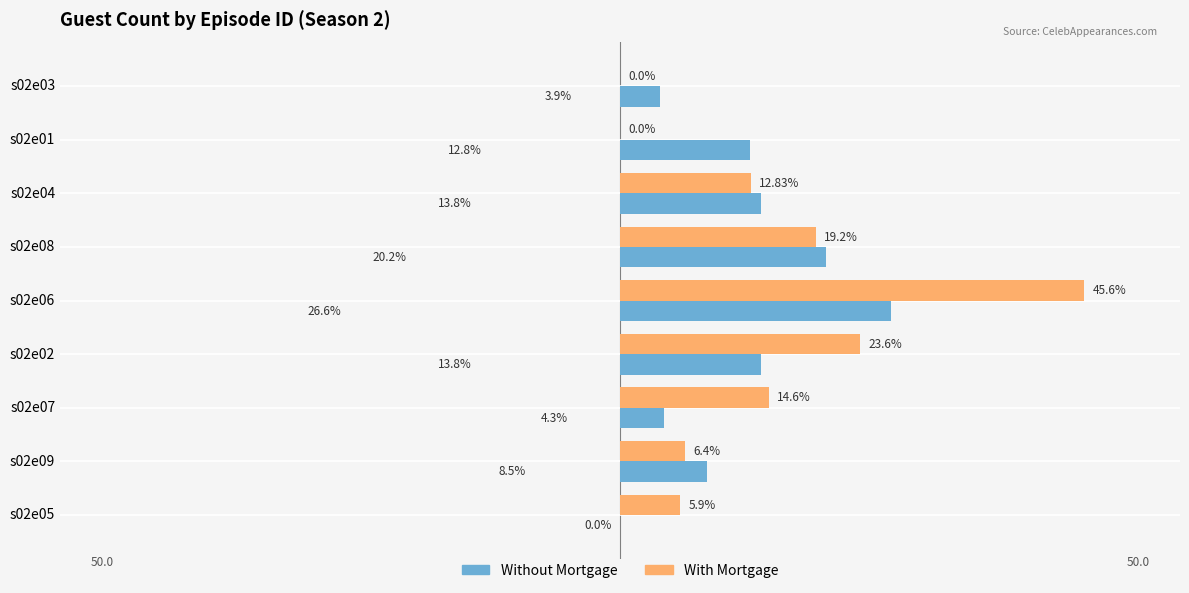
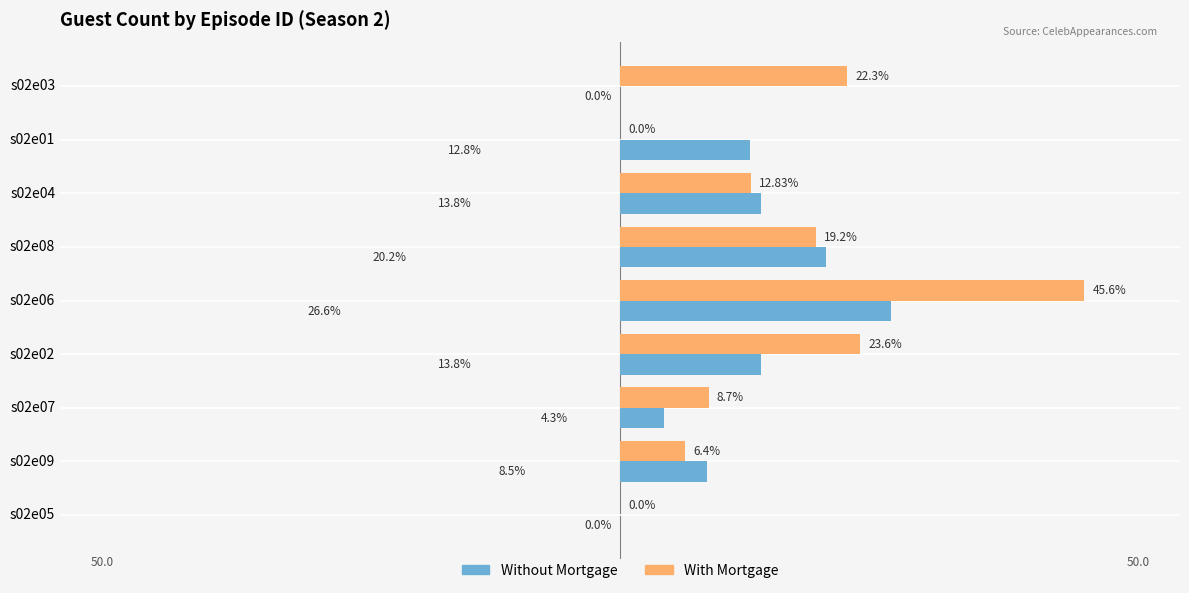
  {
    "Without Mortgage": {
-     "s02e03": "3.9%",
+     "s02e03": "0.0%",
      "s02e05": "0.0%"
    },
    "With Mortgage": {
-     "s02e03": "0.0%",
+     "s02e03": "22.3%",
      "s02e01": "0.0%",
      "s02e04": "12.83%",
      "s02e08": "19.2%",
      "s02e06": "45.6%",
      "s02e02": "23.6%",
-     "s02e07": "14.6%",
+     "s02e07": "8.7%",
      "s02e09": "6.4%",
-     "s02e05": "5.9%"
+     "s02e05": "0.0%"
    }
  }
